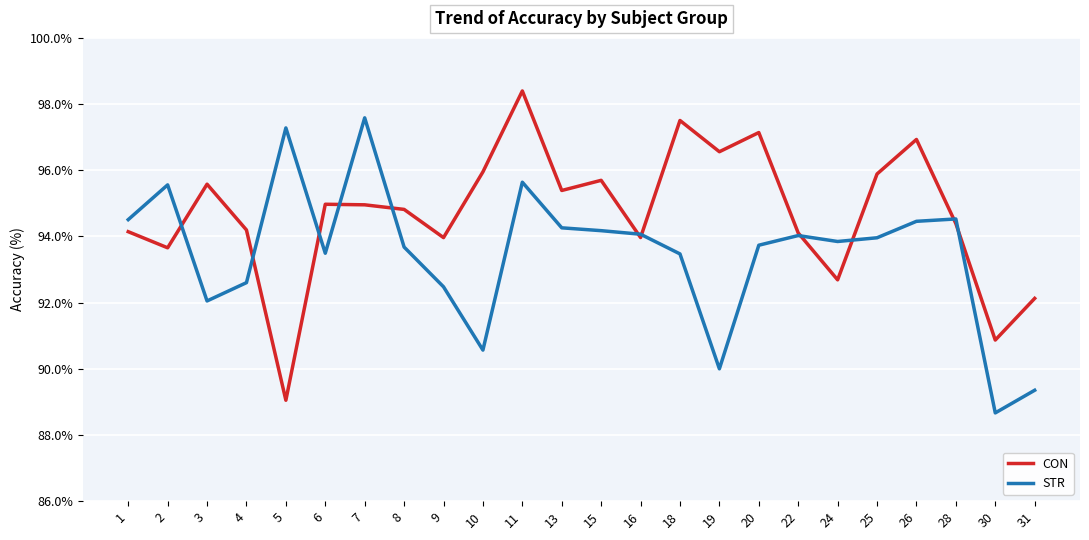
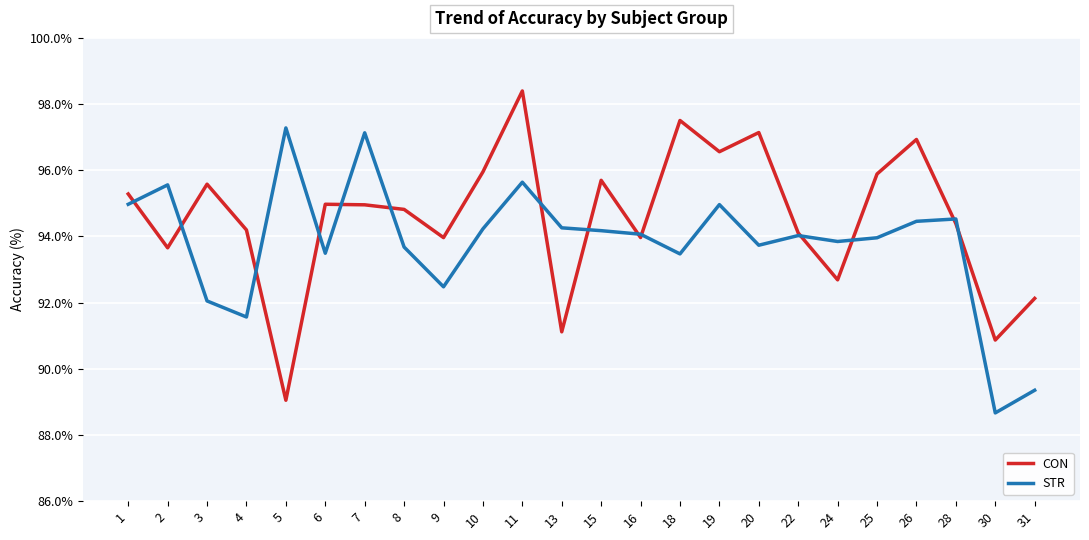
  {
    "CON": {
-     "1": "94.1%",
+     "1": "95.3%",
      "2": "93.7%",
      "3": "95.6%",
      "4": "94.2%",
      "5": "89.0%",
      "6": "95.0%",
      "7": "95.0%",
      "8": "94.8%",
      "9": "94.0%",
      "10": "96.0%",
      "11": "98.4%",
-     "13": "95.4%",
+     "13": "91.1%",
      "15": "95.7%",
      "16": "94.0%",
      "18": "97.5%",
      "19": "96.6%",
      "20": "97.1%",
      "22": "94.1%",
      "24": "92.7%",
      "25": "95.9%",
      "26": "96.9%",
      "28": "94.4%",
      "30": "90.9%",
      "31": "92.1%"
    },
    "STR": {
-     "1": "94.5%",
+     "1": "95.0%",
      "2": "95.6%",
      "3": "92.1%",
-     "4": "92.6%",
+     "4": "91.6%",
      "5": "97.3%",
      "6": "93.5%",
-     "7": "97.6%",
+     "7": "97.1%",
      "8": "93.7%",
      "9": "92.5%",
-     "10": "90.6%",
+     "10": "94.2%",
      "11": "95.6%",
      "13": "94.3%",
      "15": "94.2%",
      "16": "94.1%",
      "18": "93.5%",
-     "19": "90.0%",
+     "19": "95.0%",
      "20": "93.7%",
      "22": "94.0%",
      "24": "93.8%",
      "25": "94.0%",
      "26": "94.5%",
      "28": "94.5%",
      "30": "88.7%",
      "31": "89.4%"
    }
  }
